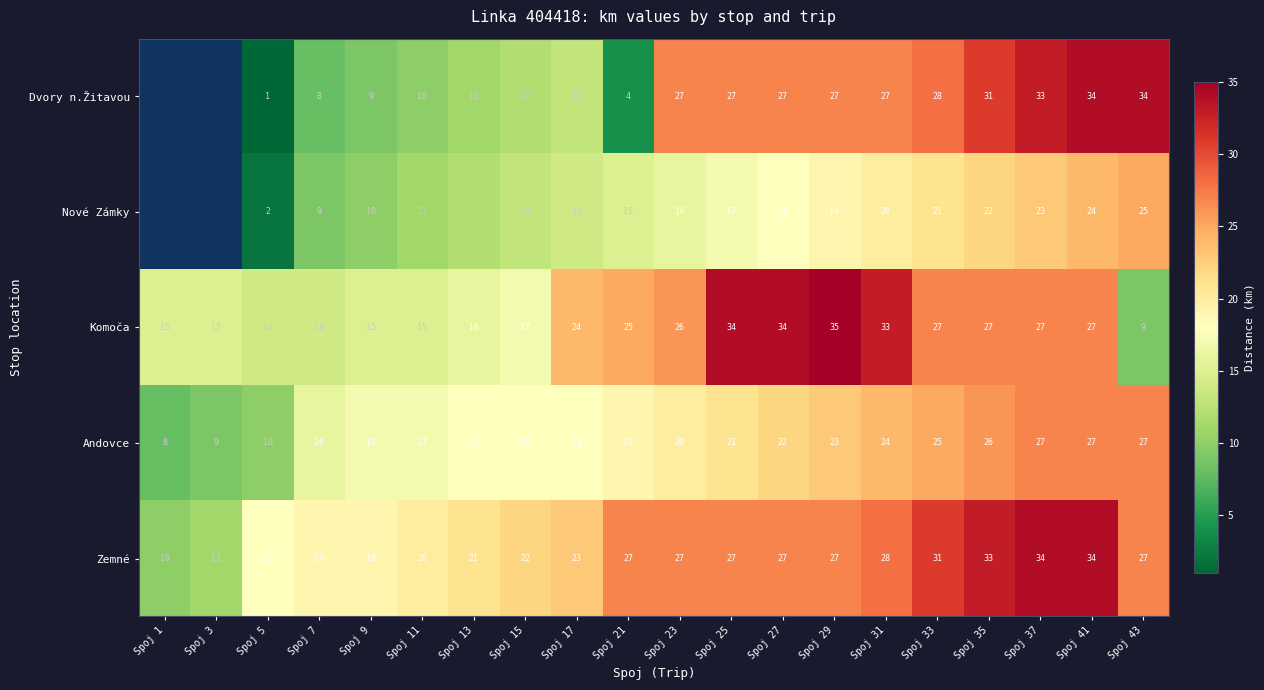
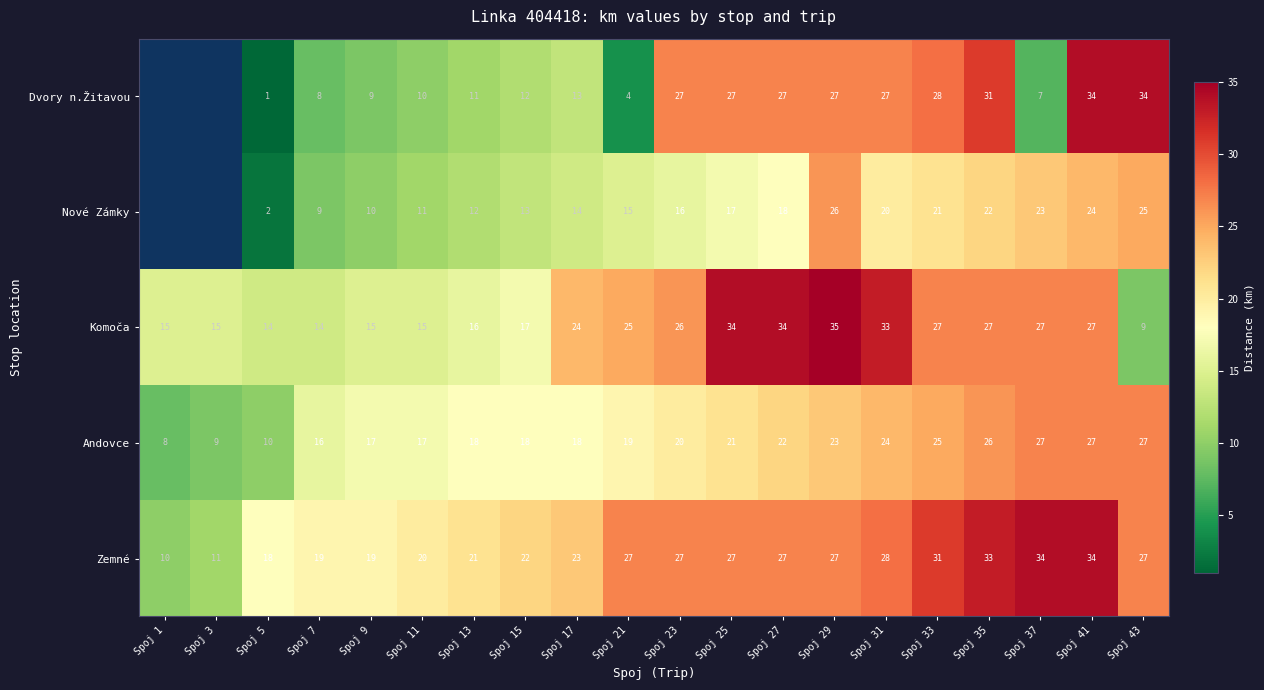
  {
    "Dvory n.Žitavou": {
      "Spoj 5": 1,
      "Spoj 7": 8,
      "Spoj 9": 9,
      "Spoj 11": 10,
      "Spoj 13": 11,
      "Spoj 15": 12,
      "Spoj 17": 13,
      "Spoj 21": 4,
      "Spoj 23": 27,
      "Spoj 25": 27,
      "Spoj 27": 27,
      "Spoj 29": 27,
      "Spoj 31": 27,
      "Spoj 33": 28,
      "Spoj 35": 31,
-     "Spoj 37": 33,
+     "Spoj 37": 7,
      "Spoj 41": 34,
      "Spoj 43": 34
    },
    "Nové Zámky": {
      "Spoj 5": 2,
      "Spoj 7": 9,
      "Spoj 9": 10,
      "Spoj 11": 11,
      "Spoj 13": 12,
      "Spoj 15": 13,
      "Spoj 17": 14,
      "Spoj 21": 15,
      "Spoj 23": 16,
      "Spoj 25": 17,
      "Spoj 27": 18,
-     "Spoj 29": 19,
+     "Spoj 29": 26,
      "Spoj 31": 20,
      "Spoj 33": 21,
      "Spoj 35": 22,
      "Spoj 37": 23,
      "Spoj 41": 24,
      "Spoj 43": 25
    },
    "Komoča": {
      "Spoj 1": 15,
      "Spoj 3": 15,
      "Spoj 5": 14,
      "Spoj 7": 14,
      "Spoj 9": 15,
      "Spoj 11": 15,
      "Spoj 13": 16,
      "Spoj 15": 17,
      "Spoj 17": 24,
      "Spoj 21": 25,
      "Spoj 23": 26,
      "Spoj 25": 34,
      "Spoj 27": 34,
      "Spoj 29": 35,
      "Spoj 31": 33,
      "Spoj 33": 27,
      "Spoj 35": 27,
      "Spoj 37": 27,
      "Spoj 41": 27,
      "Spoj 43": 9
    },
    "Andovce": {
      "Spoj 1": 8,
      "Spoj 3": 9,
      "Spoj 5": 10,
      "Spoj 7": 16,
      "Spoj 9": 17,
      "Spoj 11": 17,
      "Spoj 13": 18,
      "Spoj 15": 18,
      "Spoj 17": 18,
      "Spoj 21": 19,
      "Spoj 23": 20,
      "Spoj 25": 21,
      "Spoj 27": 22,
      "Spoj 29": 23,
      "Spoj 31": 24,
      "Spoj 33": 25,
      "Spoj 35": 26,
      "Spoj 37": 27,
      "Spoj 41": 27,
      "Spoj 43": 27
    },
    "Zemné": {
      "Spoj 1": 10,
      "Spoj 3": 11,
      "Spoj 5": 18,
      "Spoj 7": 19,
      "Spoj 9": 19,
      "Spoj 11": 20,
      "Spoj 13": 21,
      "Spoj 15": 22,
      "Spoj 17": 23,
      "Spoj 21": 27,
      "Spoj 23": 27,
      "Spoj 25": 27,
      "Spoj 27": 27,
      "Spoj 29": 27,
      "Spoj 31": 28,
      "Spoj 33": 31,
      "Spoj 35": 33,
      "Spoj 37": 34,
      "Spoj 41": 34,
      "Spoj 43": 27
    }
  }
